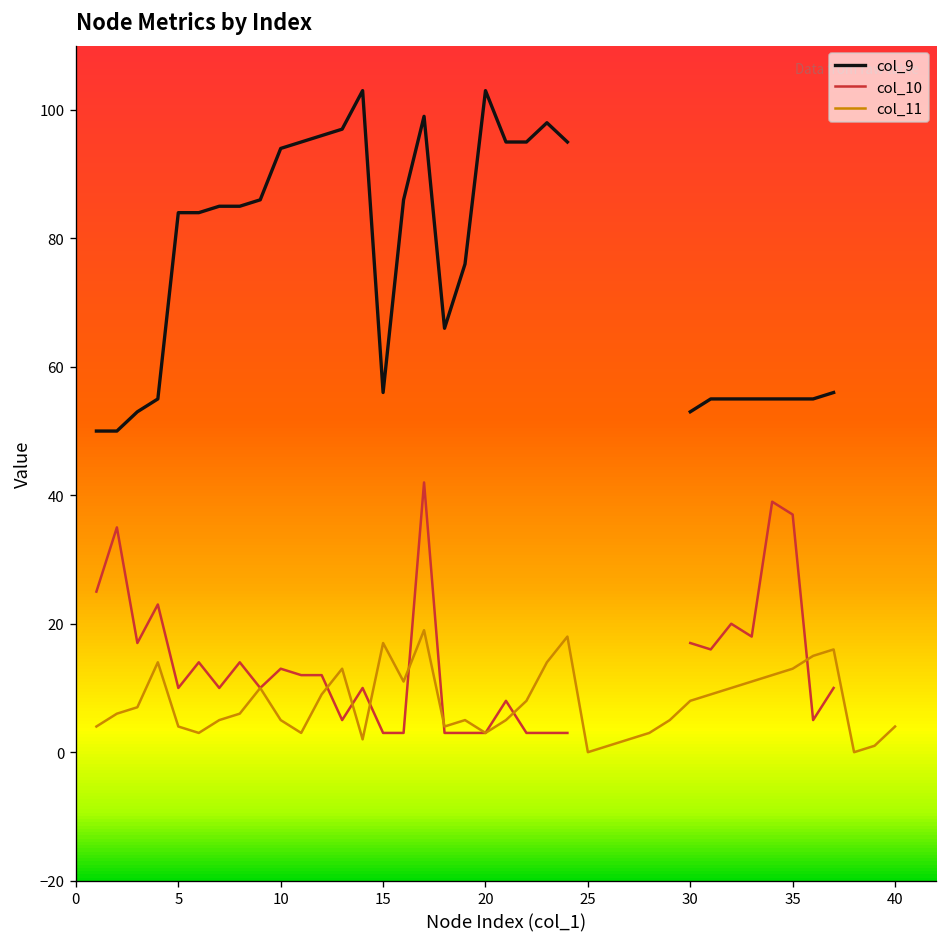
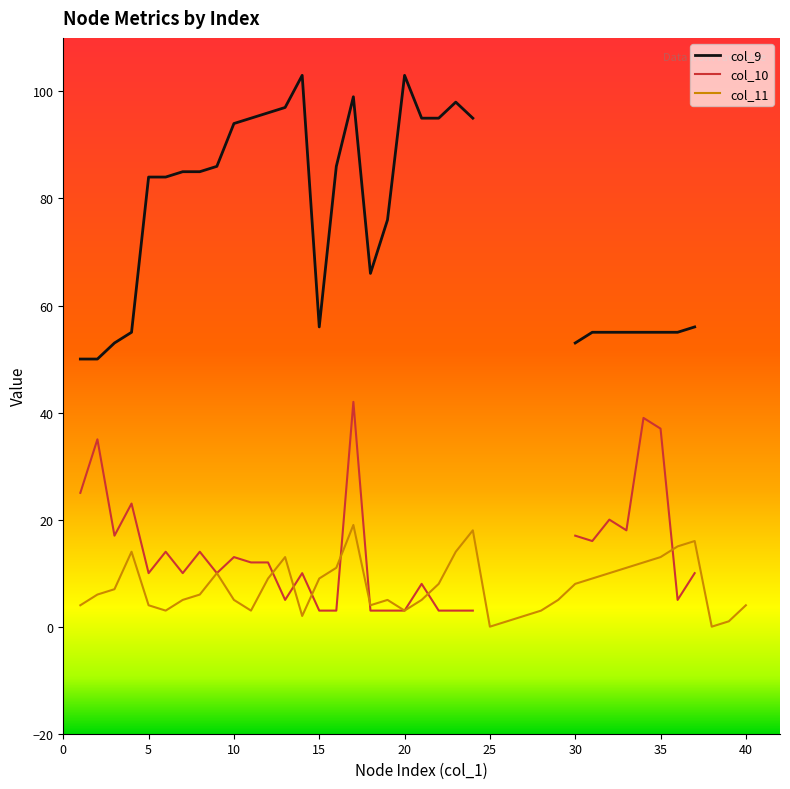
  {
    "col_9": {
      "5": 84,
      "10": 94,
      "15": 56,
      "20": 103,
      "30": 53,
      "35": 55,
      "40": 84
    },
    "col_10": {
      "5": 10,
      "10": 13,
      "15": 3,
      "30": 17,
      "35": 37,
      "40": 10
    },
    "col_11": {
      "5": 4,
      "10": 5,
-     "15": 17,
+     "15": 9,
      "25": 0,
      "30": 8,
      "35": 13,
      "40": 4
    }
  }
